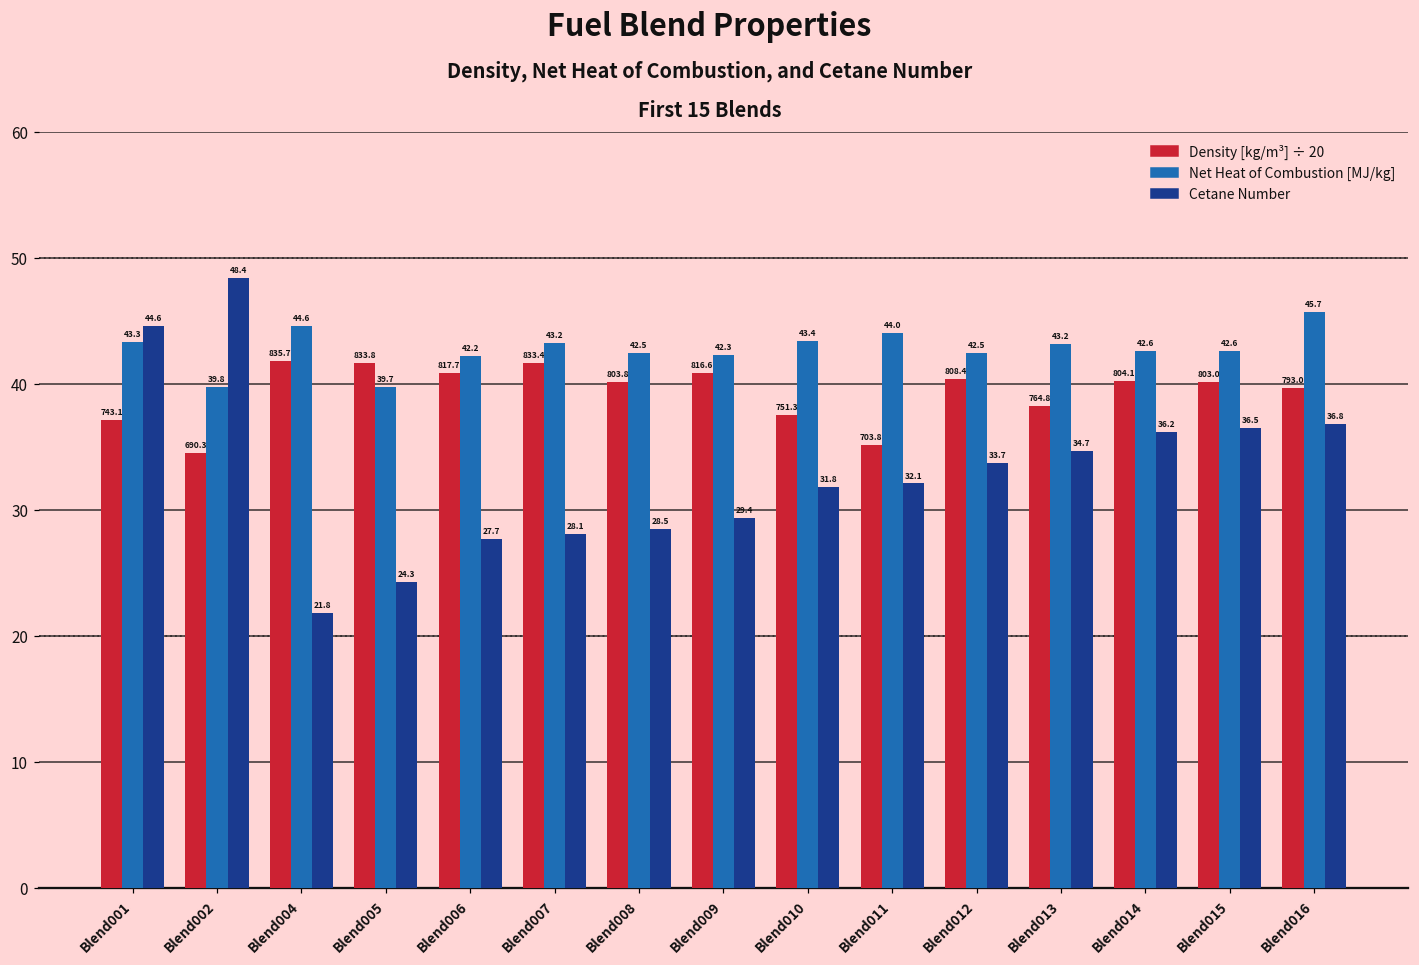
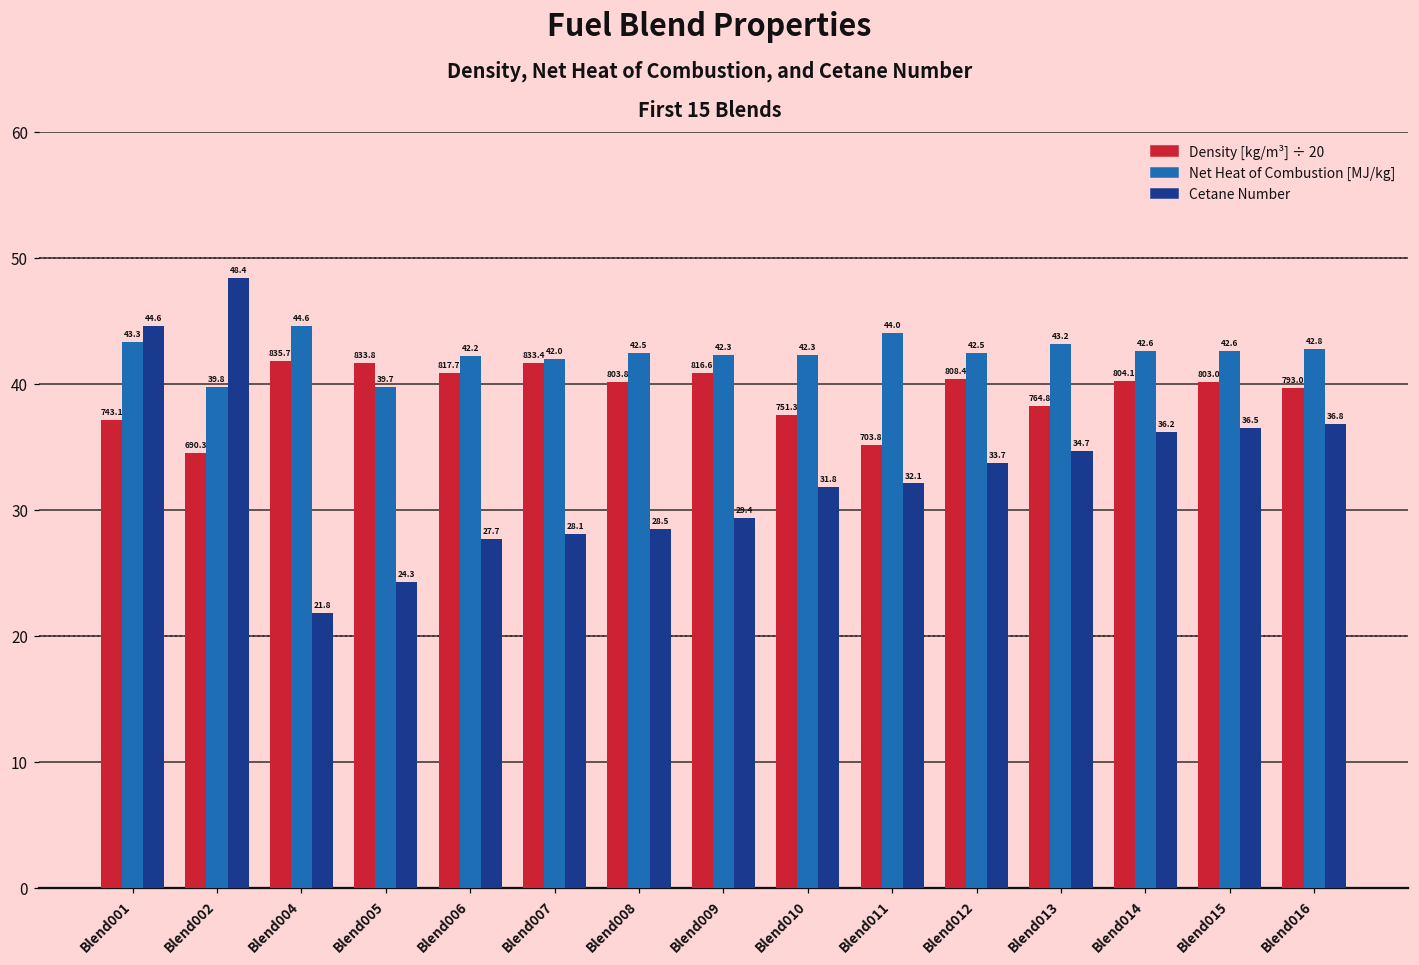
  {
    "Net Heat of Combustion [MJ/kg]": {
      "Blend001": 43.3,
      "Blend002": 39.8,
      "Blend004": 44.6,
      "Blend005": 39.7,
      "Blend006": 42.2,
-     "Blend007": 43.2,
+     "Blend007": 42.0,
      "Blend008": 42.5,
      "Blend009": 42.3,
-     "Blend010": 43.4,
+     "Blend010": 42.3,
      "Blend011": 44.0,
      "Blend012": 42.5,
      "Blend013": 43.2,
      "Blend014": 42.6,
      "Blend015": 42.6,
-     "Blend016": 45.7
+     "Blend016": 42.8
    }
  }
